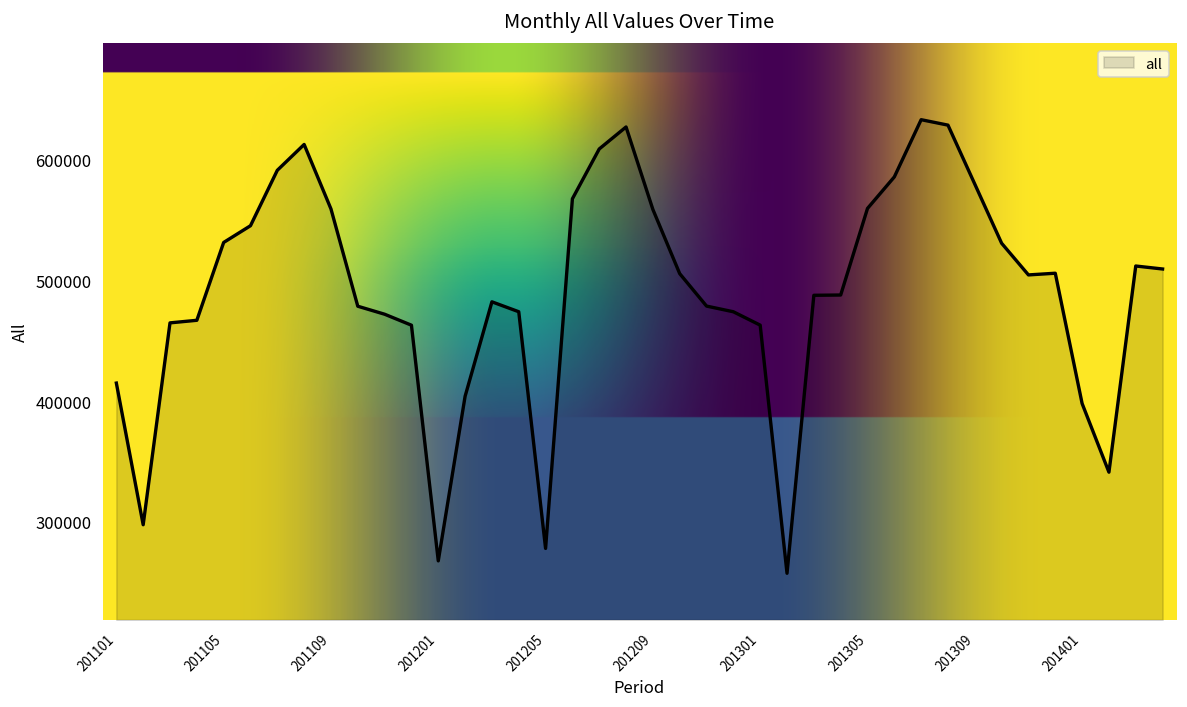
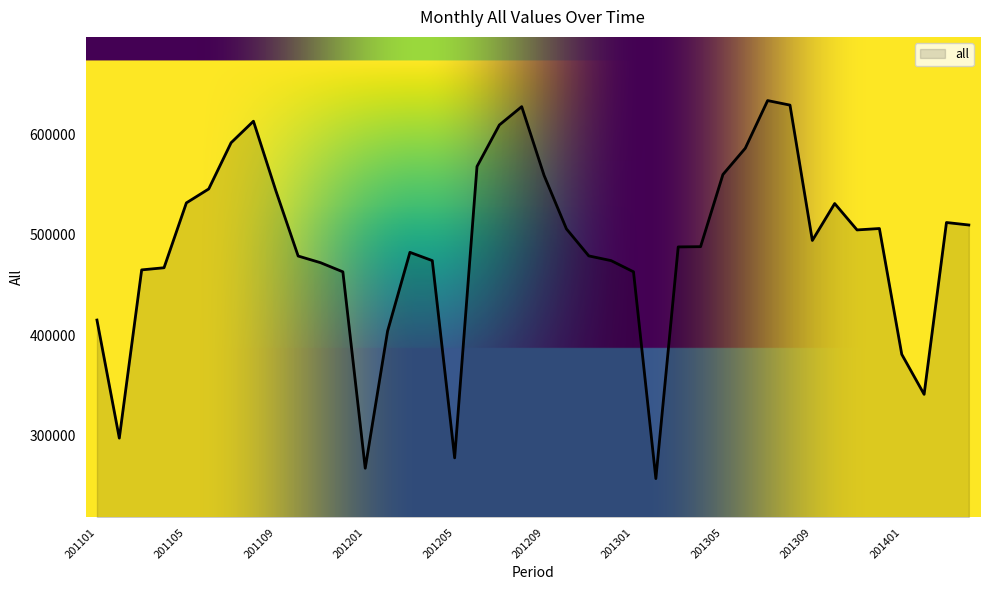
  {
    "201101": 415000,
    "201105": 532000,
-   "201109": 559000,
+   "201109": 544000,
    "201201": 268000,
    "201205": 278000,
    "201209": 559000,
    "201301": 463000,
    "201305": 560000,
-   "201309": 580000,
-   "201401": 398000
+   "201309": 494000,
+   "201401": 381000
  }
